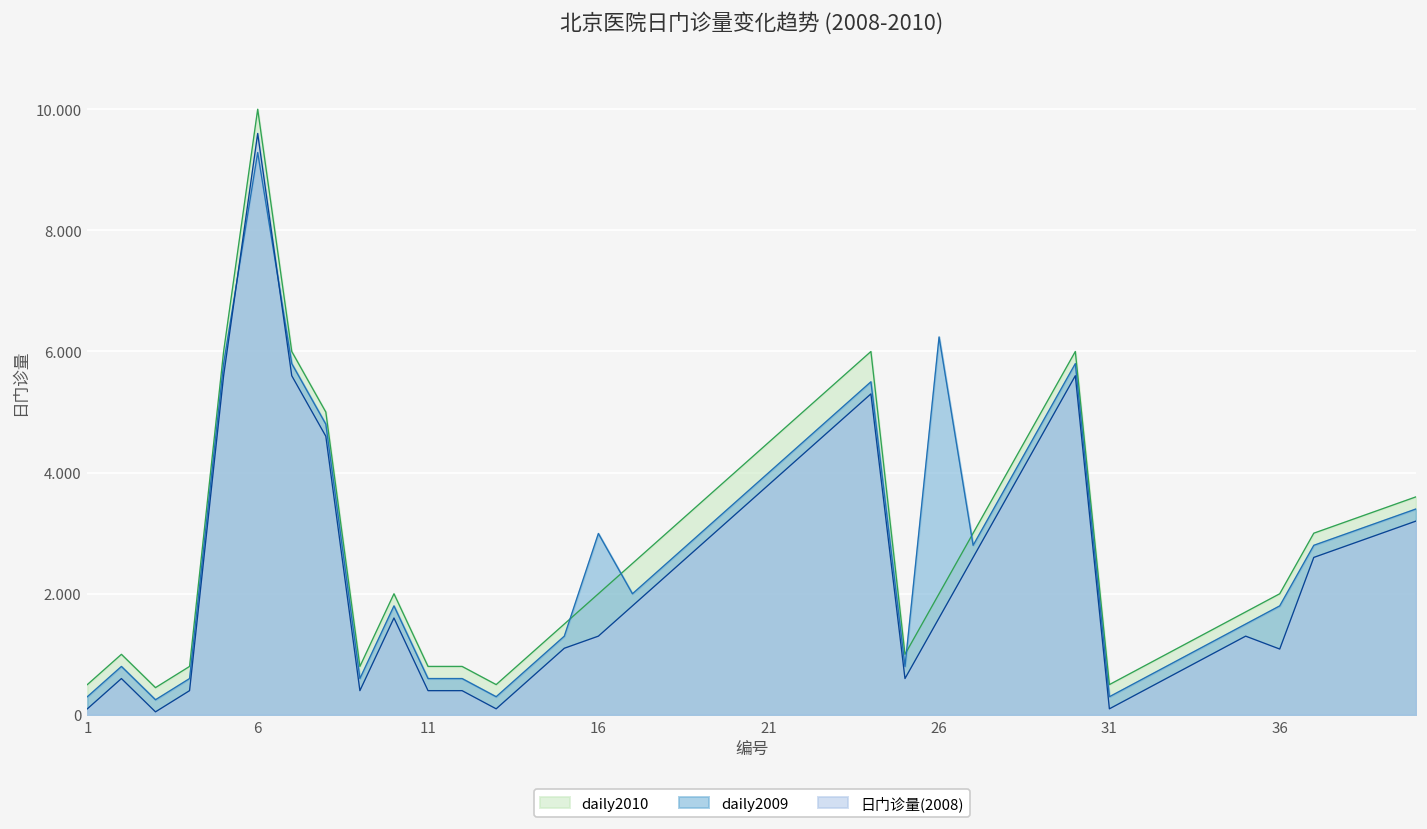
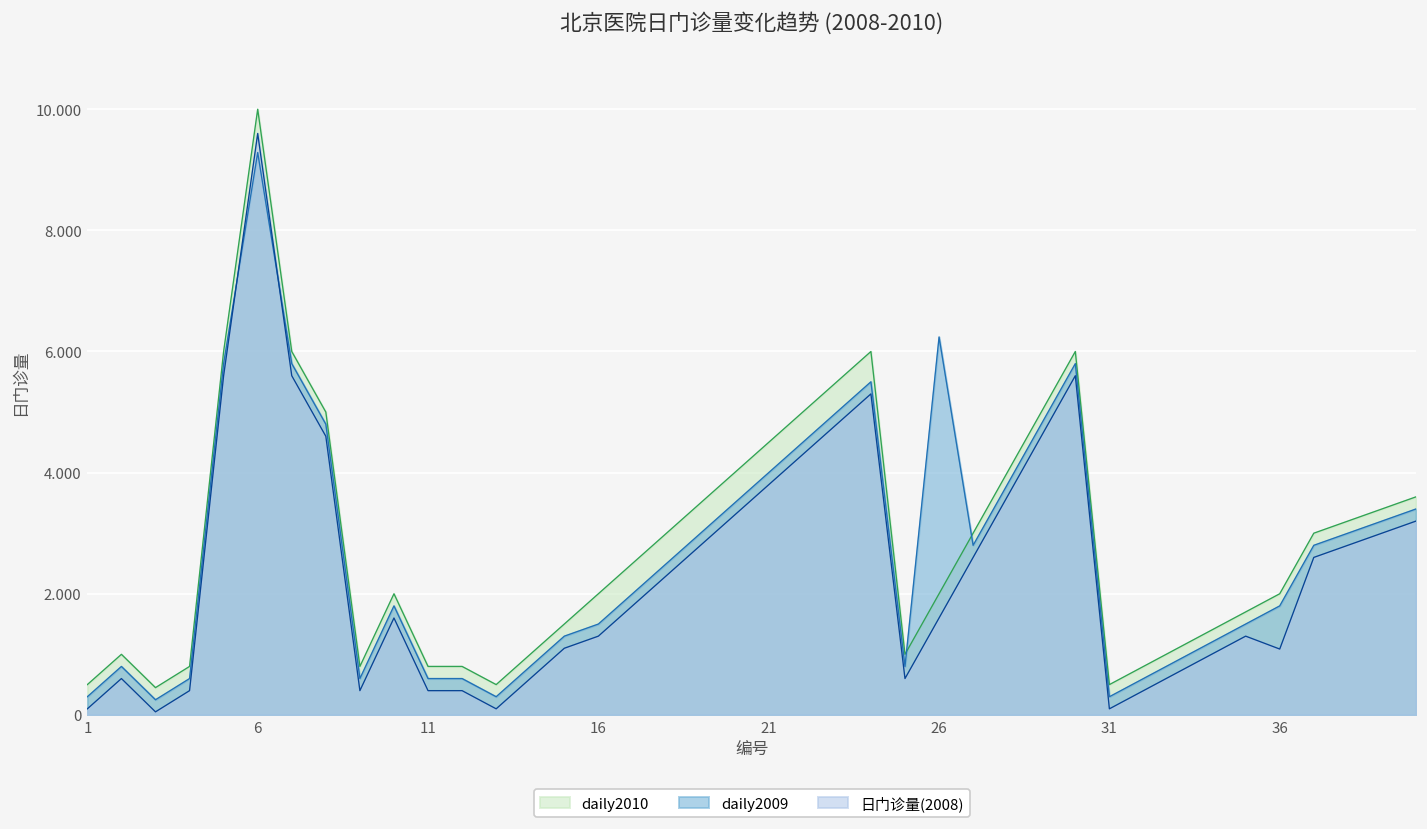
  {
    "daily2009": {
      "1": 0.3,
      "6": 9.3,
      "11": 0.6,
-     "16": 3.0,
+     "16": 1.5,
      "21": 4.0,
      "26": 6.2,
      "31": 0.3,
      "36": 1.8
    }
  }
